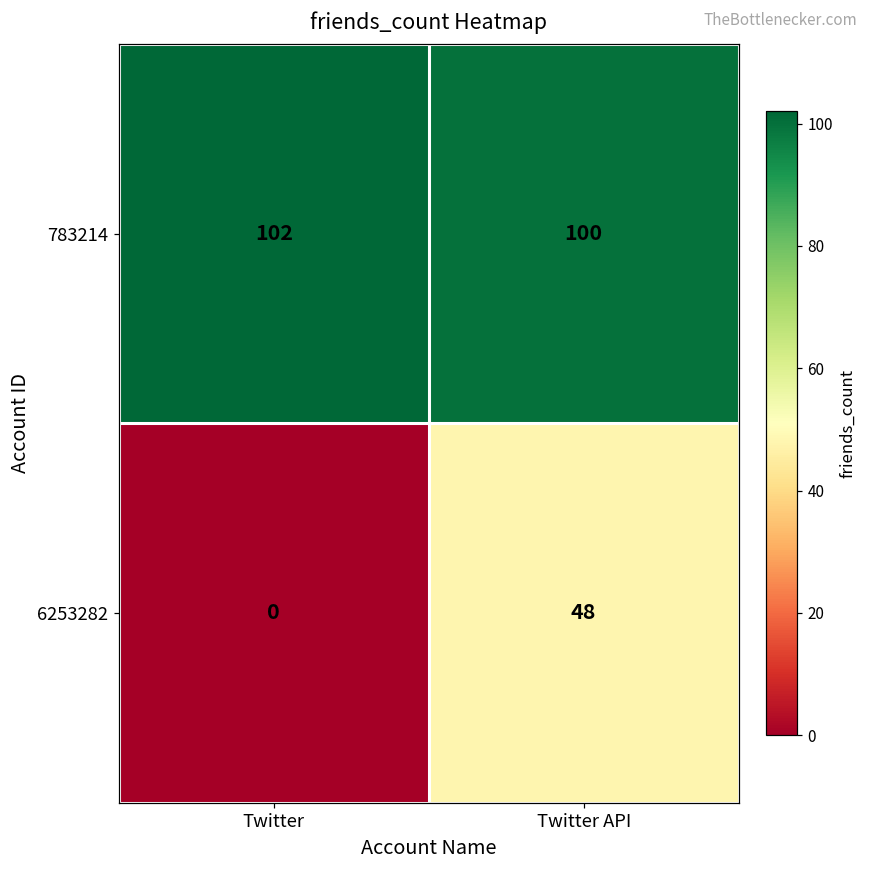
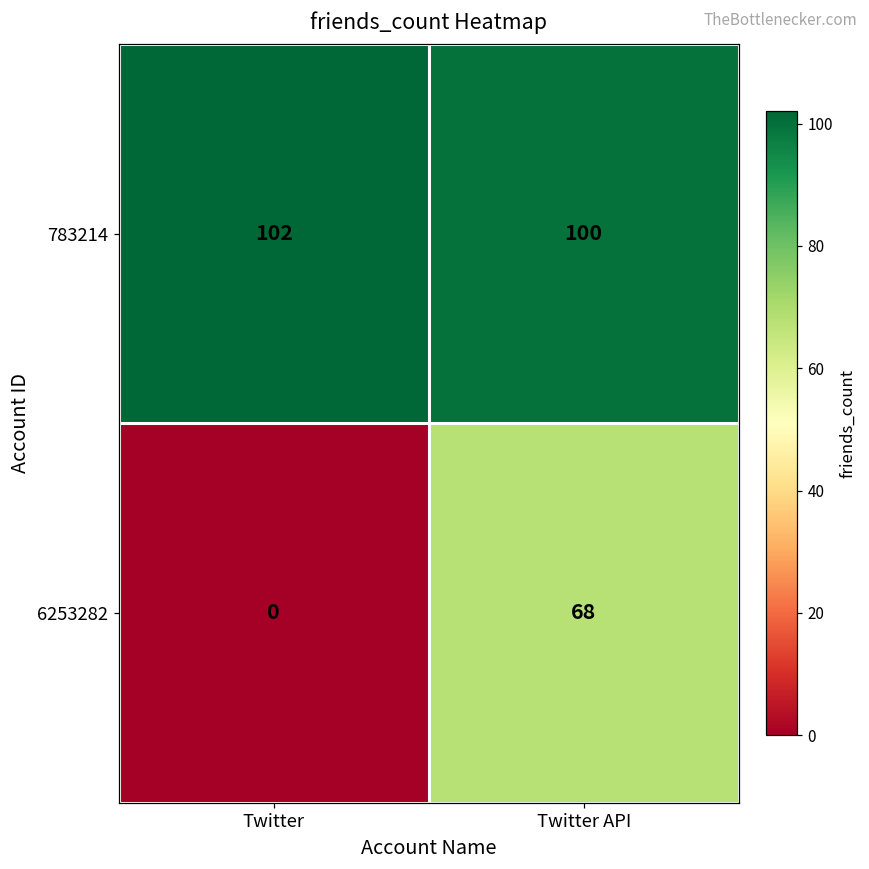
  {
    "783214": {
      "Twitter": 102,
      "Twitter API": 100
    },
    "6253282": {
      "Twitter": 0,
-     "Twitter API": 48
+     "Twitter API": 68
    }
  }
